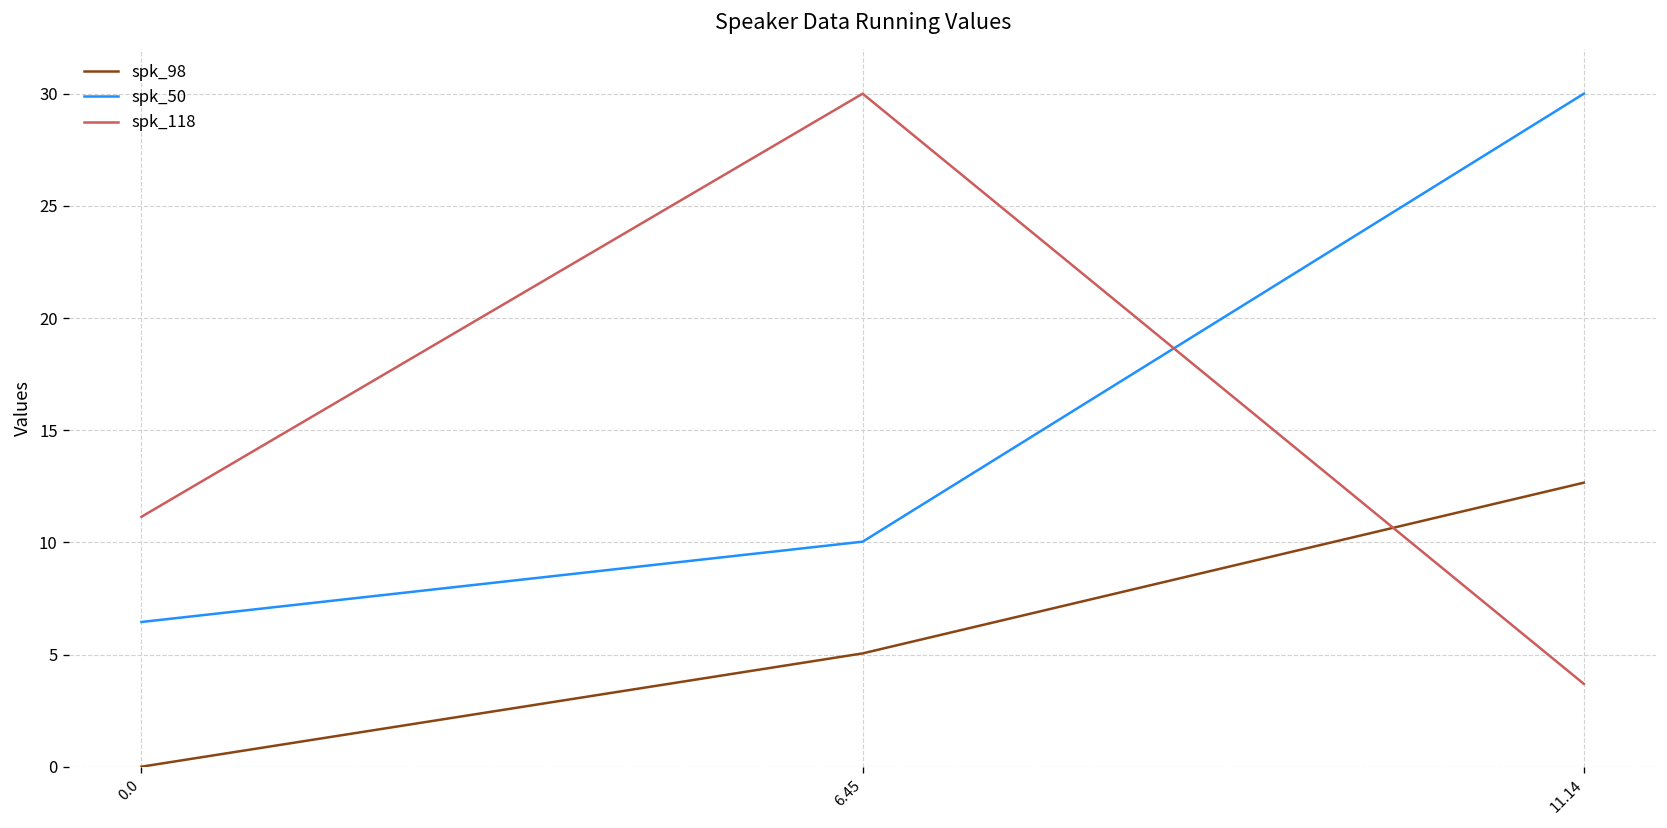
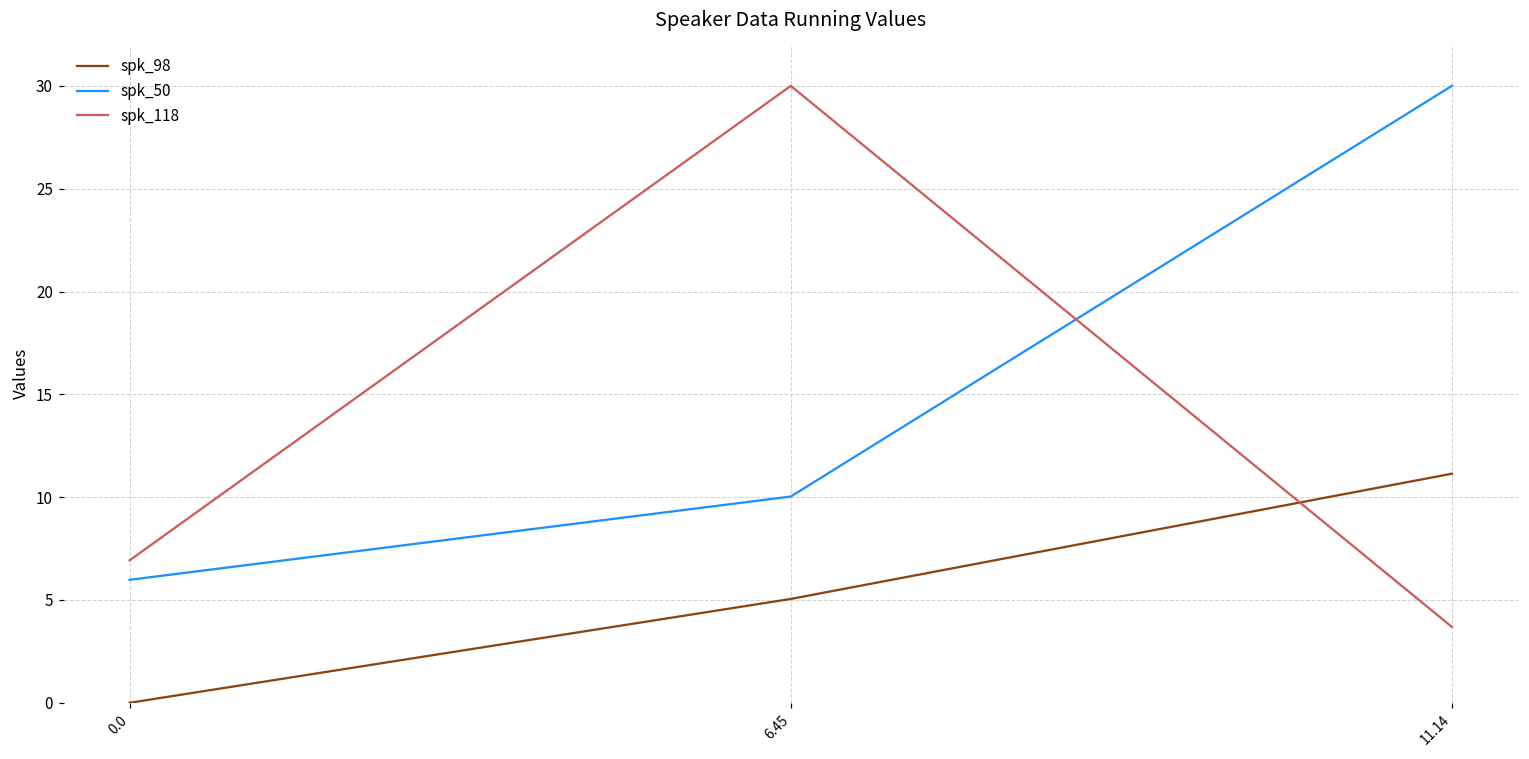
  {
    "spk_98": {
      "0.0": 0.0,
      "6.45": 5.1,
-     "11.14": 12.7
+     "11.14": 11.1
    },
    "spk_50": {
-     "0.0": 6.5,
+     "0.0": 6.0,
      "6.45": 10.0,
      "11.14": 30.0
    },
    "spk_118": {
-     "0.0": 11.1,
+     "0.0": 6.9,
      "6.45": 30.0,
      "11.14": 3.7
    }
  }
